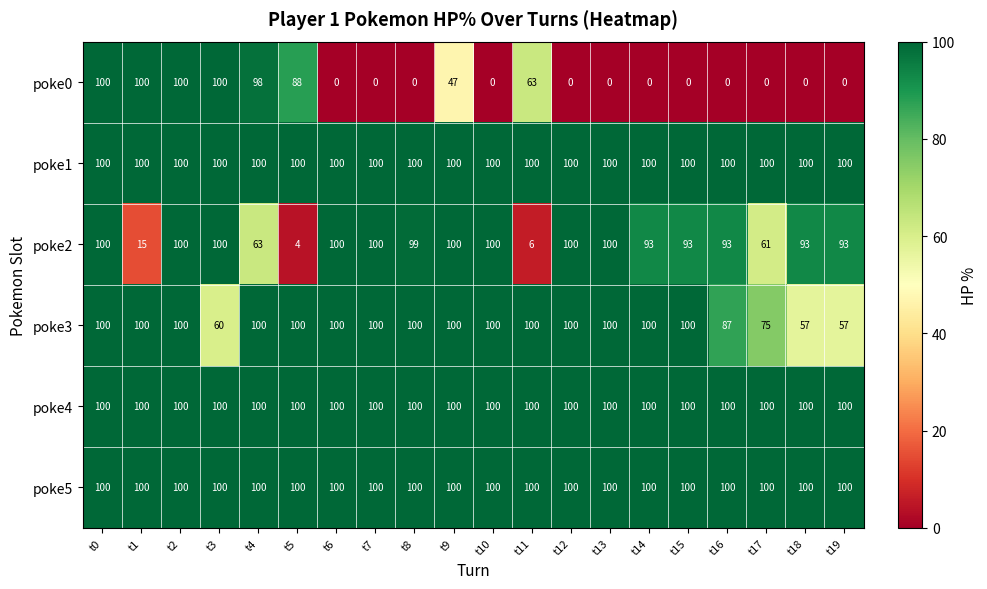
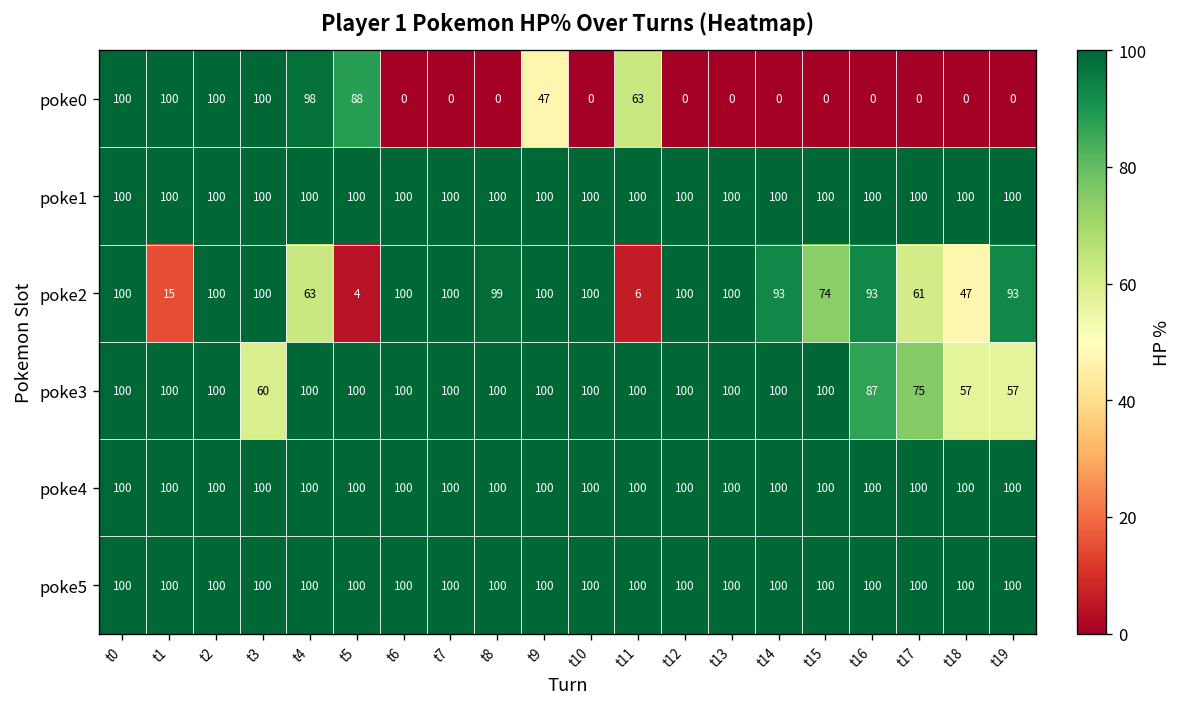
  {
    "poke0": {
      "t0": 100,
      "t1": 100,
      "t2": 100,
      "t3": 100,
      "t4": 98,
      "t5": 88,
      "t6": 0,
      "t7": 0,
      "t8": 0,
      "t9": 47,
      "t10": 0,
      "t11": 63,
      "t12": 0,
      "t13": 0,
      "t14": 0,
      "t15": 0,
      "t16": 0,
      "t17": 0,
      "t18": 0,
      "t19": 0
    },
    "poke1": {
      "t0": 100,
      "t1": 100,
      "t2": 100,
      "t3": 100,
      "t4": 100,
      "t5": 100,
      "t6": 100,
      "t7": 100,
      "t8": 100,
      "t9": 100,
      "t10": 100,
      "t11": 100,
      "t12": 100,
      "t13": 100,
      "t14": 100,
      "t15": 100,
      "t16": 100,
      "t17": 100,
      "t18": 100,
      "t19": 100
    },
    "poke2": {
      "t0": 100,
      "t1": 15,
      "t2": 100,
      "t3": 100,
      "t4": 63,
      "t5": 4,
      "t6": 100,
      "t7": 100,
      "t8": 99,
      "t9": 100,
      "t10": 100,
      "t11": 6,
      "t12": 100,
      "t13": 100,
      "t14": 93,
-     "t15": 93,
+     "t15": 74,
      "t16": 93,
      "t17": 61,
-     "t18": 93,
+     "t18": 47,
      "t19": 93
    },
    "poke3": {
      "t0": 100,
      "t1": 100,
      "t2": 100,
      "t3": 60,
      "t4": 100,
      "t5": 100,
      "t6": 100,
      "t7": 100,
      "t8": 100,
      "t9": 100,
      "t10": 100,
      "t11": 100,
      "t12": 100,
      "t13": 100,
      "t14": 100,
      "t15": 100,
      "t16": 87,
      "t17": 75,
      "t18": 57,
      "t19": 57
    },
    "poke4": {
      "t0": 100,
      "t1": 100,
      "t2": 100,
      "t3": 100,
      "t4": 100,
      "t5": 100,
      "t6": 100,
      "t7": 100,
      "t8": 100,
      "t9": 100,
      "t10": 100,
      "t11": 100,
      "t12": 100,
      "t13": 100,
      "t14": 100,
      "t15": 100,
      "t16": 100,
      "t17": 100,
      "t18": 100,
      "t19": 100
    },
    "poke5": {
      "t0": 100,
      "t1": 100,
      "t2": 100,
      "t3": 100,
      "t4": 100,
      "t5": 100,
      "t6": 100,
      "t7": 100,
      "t8": 100,
      "t9": 100,
      "t10": 100,
      "t11": 100,
      "t12": 100,
      "t13": 100,
      "t14": 100,
      "t15": 100,
      "t16": 100,
      "t17": 100,
      "t18": 100,
      "t19": 100
    }
  }
